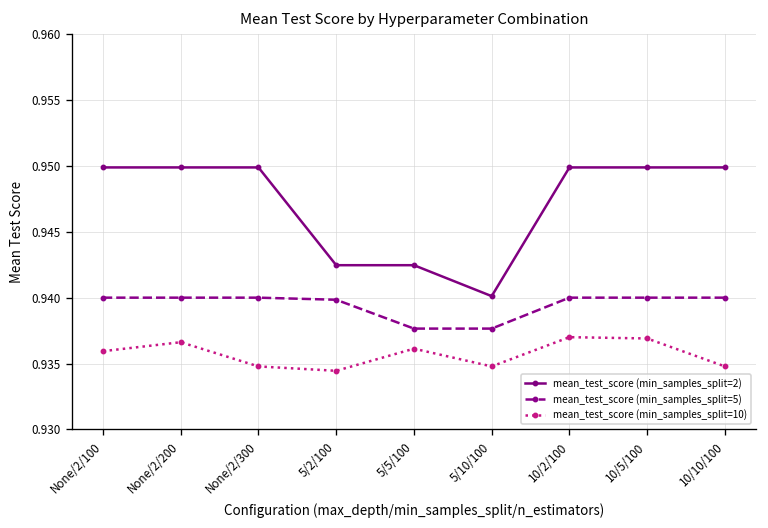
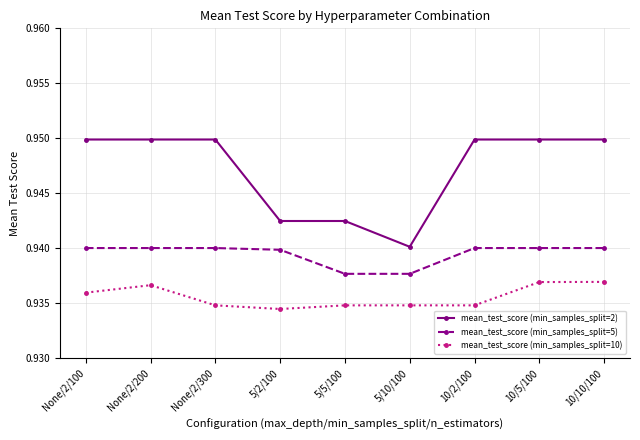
  {
    "mean_test_score (min_samples_split=10)": {
      "None/2/100": 0.9359,
      "None/2/200": 0.9366,
      "None/2/300": 0.9348,
      "5/2/100": 0.9344,
-     "5/5/100": 0.9361,
+     "5/5/100": 0.9348,
      "5/10/100": 0.9348,
-     "10/2/100": 0.9370,
+     "10/2/100": 0.9348,
      "10/5/100": 0.9369,
-     "10/10/100": 0.9348
+     "10/10/100": 0.9369
    }
  }
